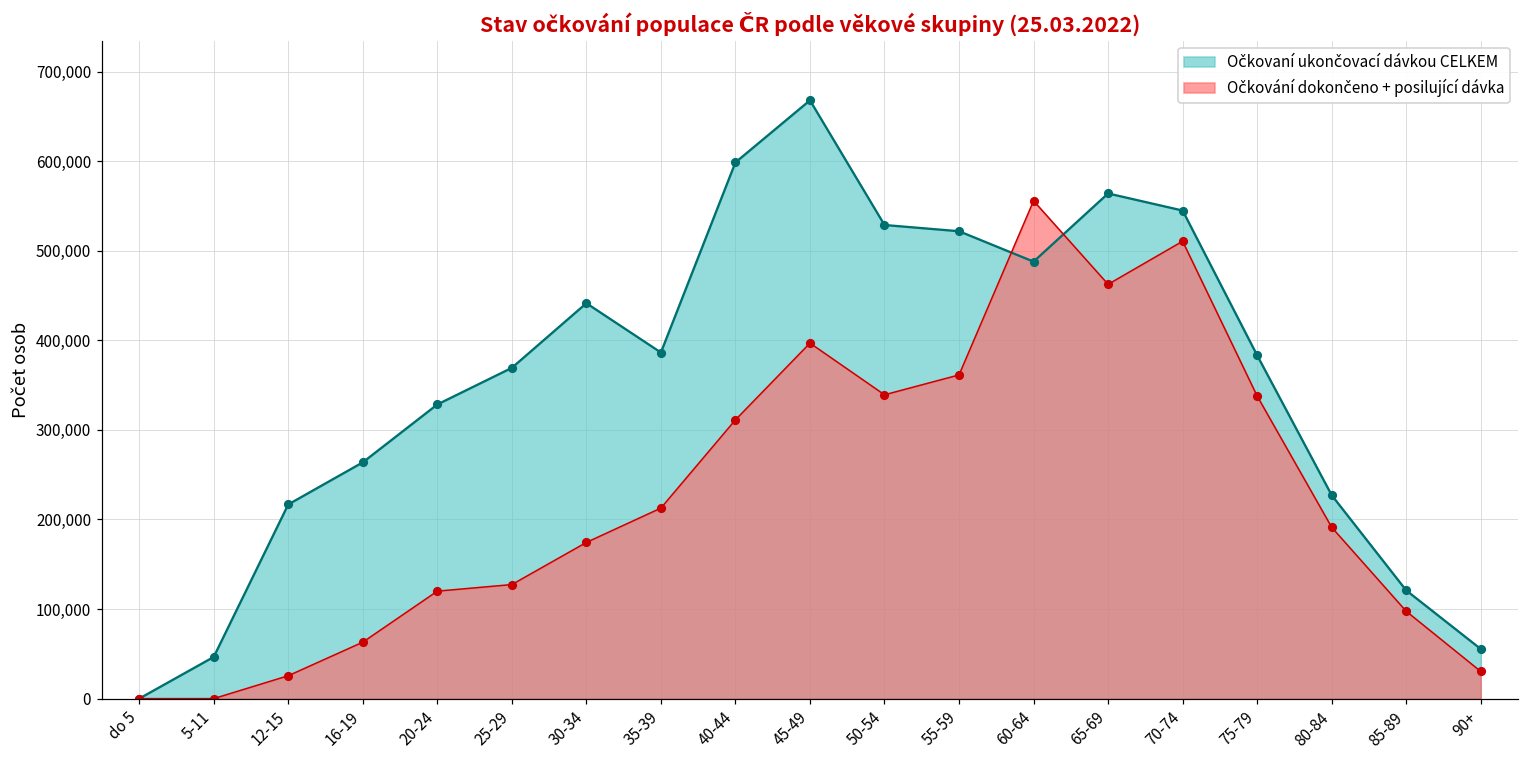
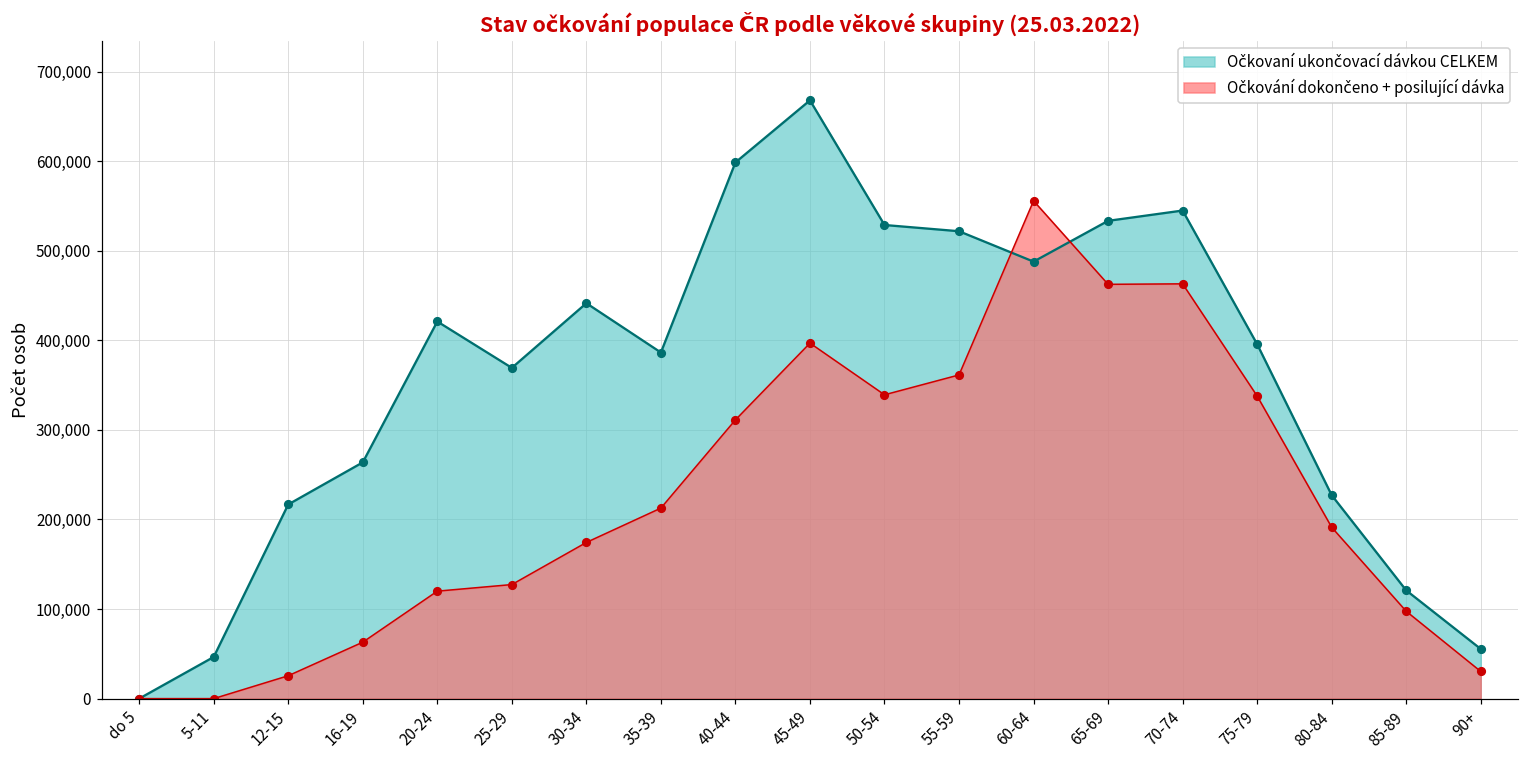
  {
    "Očkovaní ukončovací dávkou CELKEM": {
      "5-11": "50,000",
      "12-15": "220,000",
      "16-19": "260,000",
-     "20-24": "330,000",
+     "20-24": "420,000",
      "25-29": "370,000",
      "30-34": "440,000",
      "35-39": "390,000",
      "40-44": "600,000",
      "45-49": "670,000",
      "50-54": "530,000",
      "55-59": "520,000",
      "60-64": "490,000",
-     "65-69": "560,000",
+     "65-69": "530,000",
      "70-74": "540,000",
-     "75-79": "380,000",
+     "75-79": "400,000",
      "80-84": "230,000",
      "85-89": "120,000",
      "90+": "60,000"
    },
    "Očkování dokončeno + posilující dávka": {
      "5-11": "0",
      "12-15": "30,000",
      "16-19": "60,000",
      "20-24": "120,000",
      "25-29": "130,000",
      "30-34": "170,000",
      "35-39": "210,000",
      "40-44": "310,000",
      "45-49": "400,000",
      "50-54": "340,000",
      "55-59": "360,000",
      "60-64": "560,000",
      "65-69": "460,000",
-     "70-74": "510,000",
+     "70-74": "460,000",
      "75-79": "340,000",
      "80-84": "190,000",
      "85-89": "100,000",
      "90+": "30,000"
    }
  }
